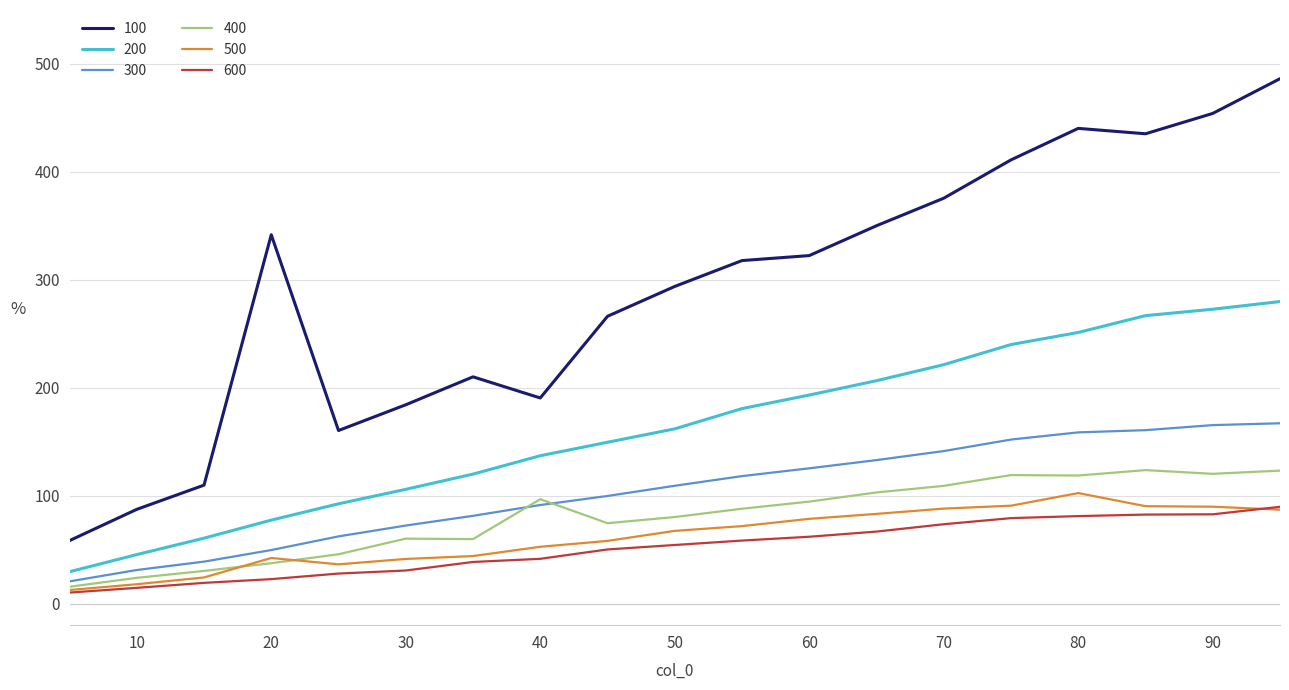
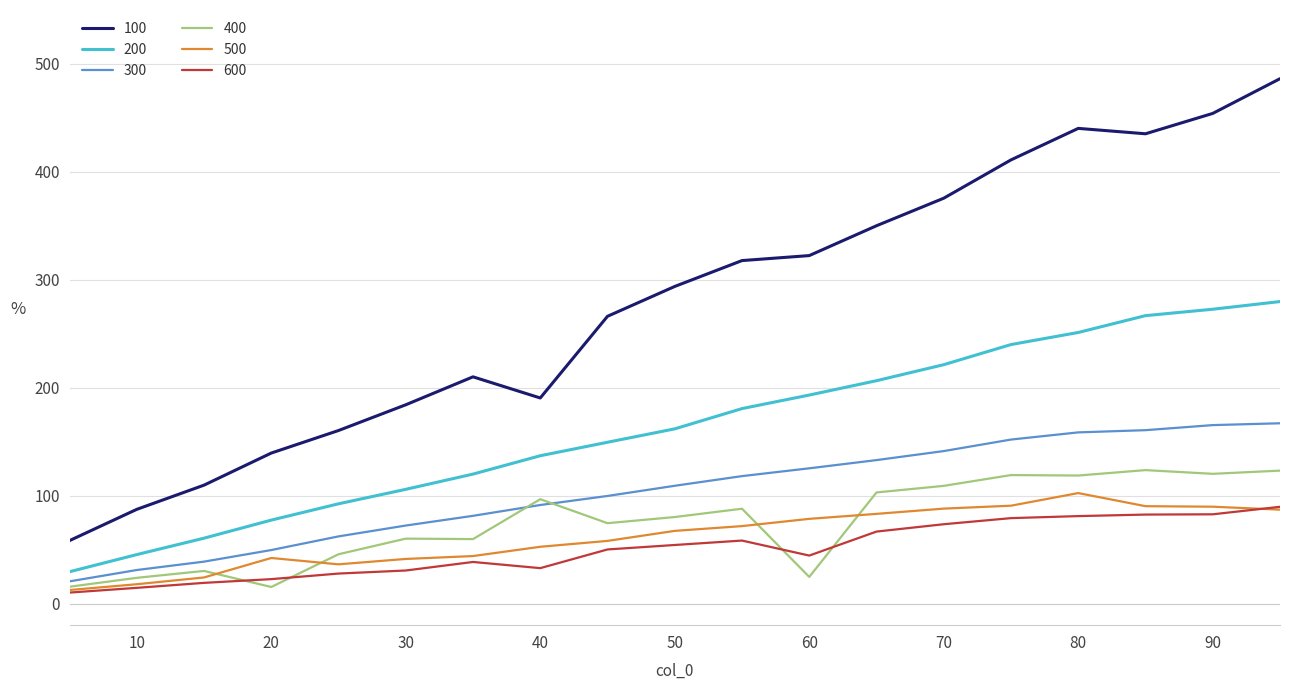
  {
    "100": {
      "10": 87,
-     "20": 342,
+     "20": 139,
      "30": 184,
      "40": 191,
      "50": 294,
      "60": 322,
      "70": 376,
      "80": 440,
      "90": 454
    },
    "400": {
      "10": 24,
-     "20": 37,
+     "20": 15,
      "30": 60,
      "40": 97,
      "50": 80,
-     "60": 94,
+     "60": 25,
      "70": 109,
      "80": 119,
      "90": 120
    },
    "500": {
      "10": 18,
      "20": 42,
      "30": 41,
      "40": 53,
      "50": 67,
      "60": 79,
      "70": 88,
      "80": 102,
      "90": 90
    },
    "600": {
      "10": 15,
      "20": 23,
      "30": 31,
-     "40": 41,
+     "40": 33,
      "50": 54,
-     "60": 62,
+     "60": 44,
      "70": 74,
      "80": 81,
      "90": 83
    }
  }
